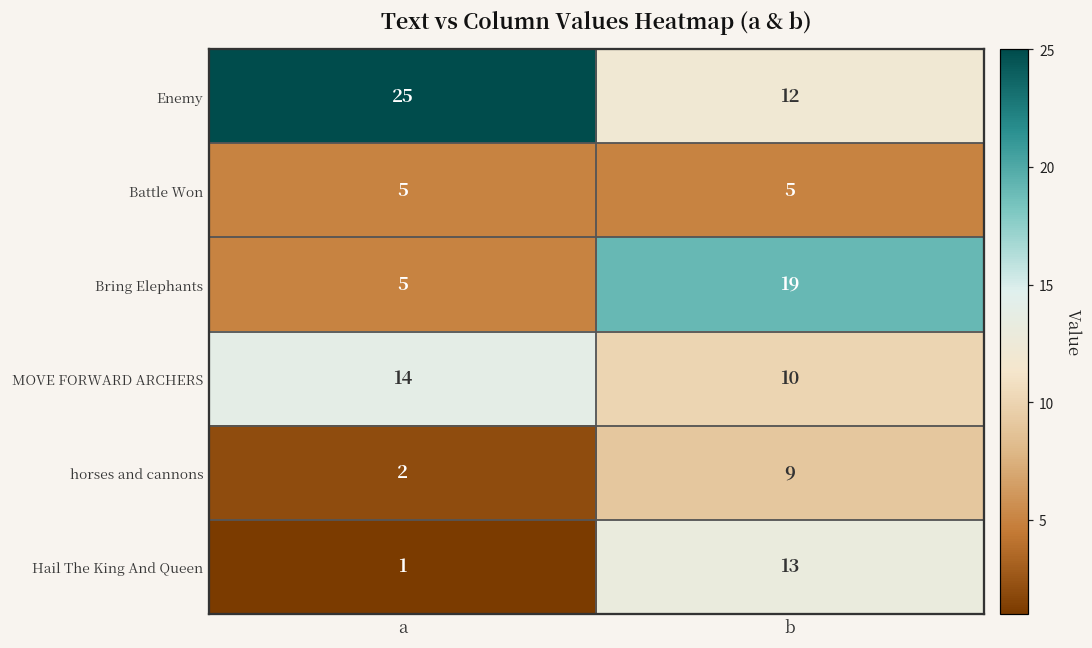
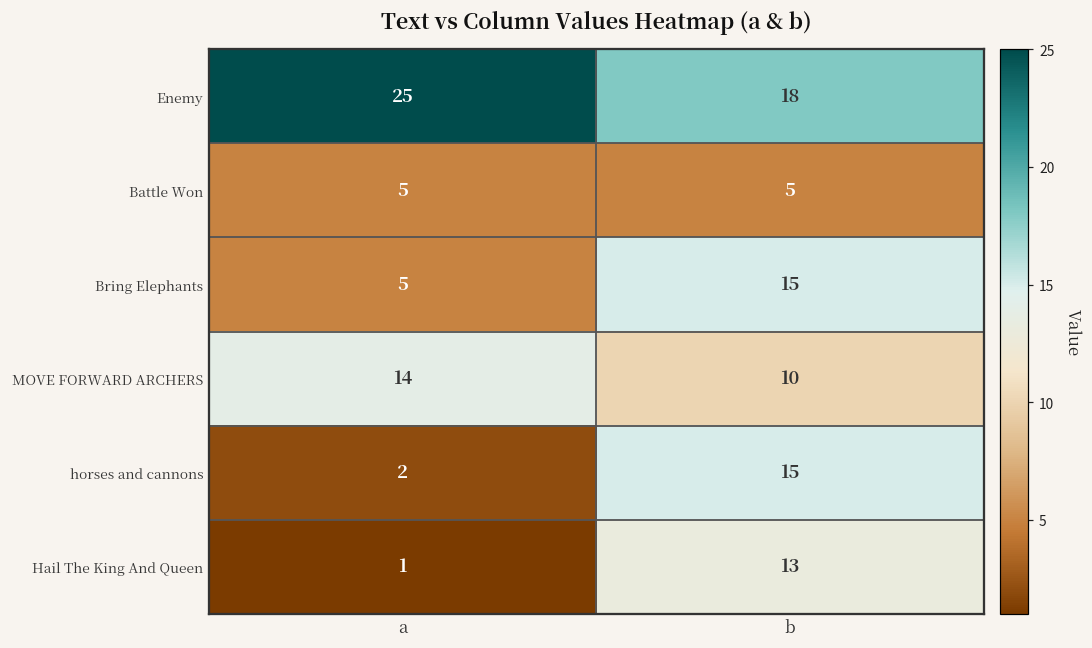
  {
    "Enemy": {
      "a": 25,
-     "b": 12
+     "b": 18
    },
    "Battle Won": {
      "a": 5,
      "b": 5
    },
    "Bring Elephants": {
      "a": 5,
-     "b": 19
+     "b": 15
    },
    "MOVE FORWARD ARCHERS": {
      "a": 14,
      "b": 10
    },
    "horses and cannons": {
      "a": 2,
-     "b": 9
+     "b": 15
    },
    "Hail The King And Queen": {
      "a": 1,
      "b": 13
    }
  }
